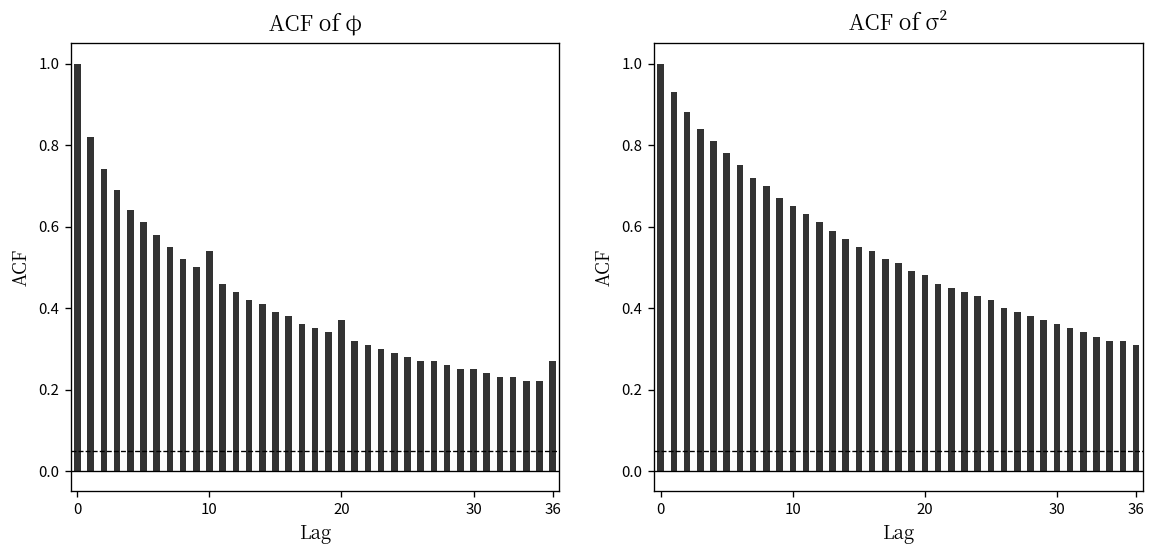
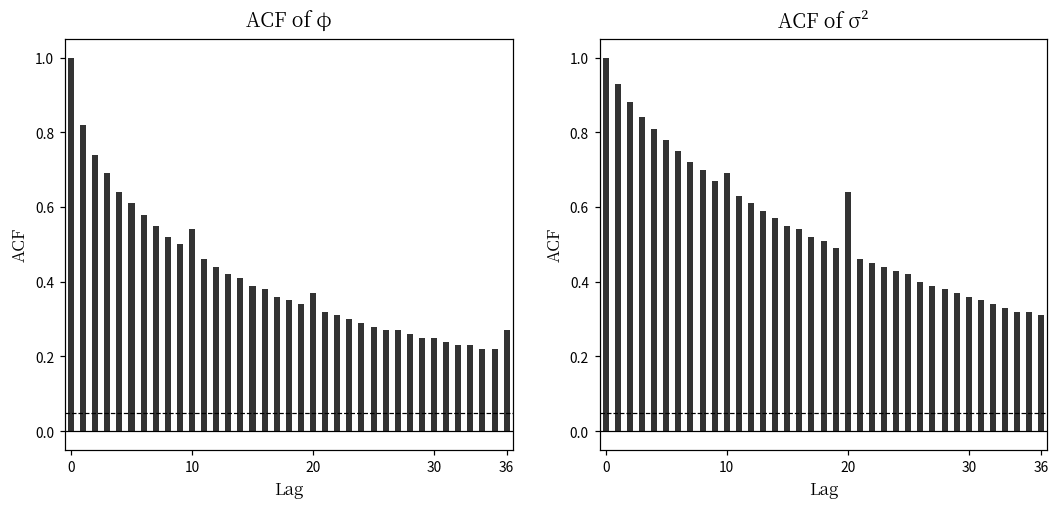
  {
    "ACF of φ": {
      "0": 1.00,
      "10": 0.54,
      "20": 0.37,
      "30": 0.25,
      "36": 0.27
    },
    "ACF of σ²": {
      "0": 1.00,
-     "10": 0.65,
-     "20": 0.48,
+     "10": 0.69,
+     "20": 0.64,
      "30": 0.36,
      "36": 0.31
    }
  }
